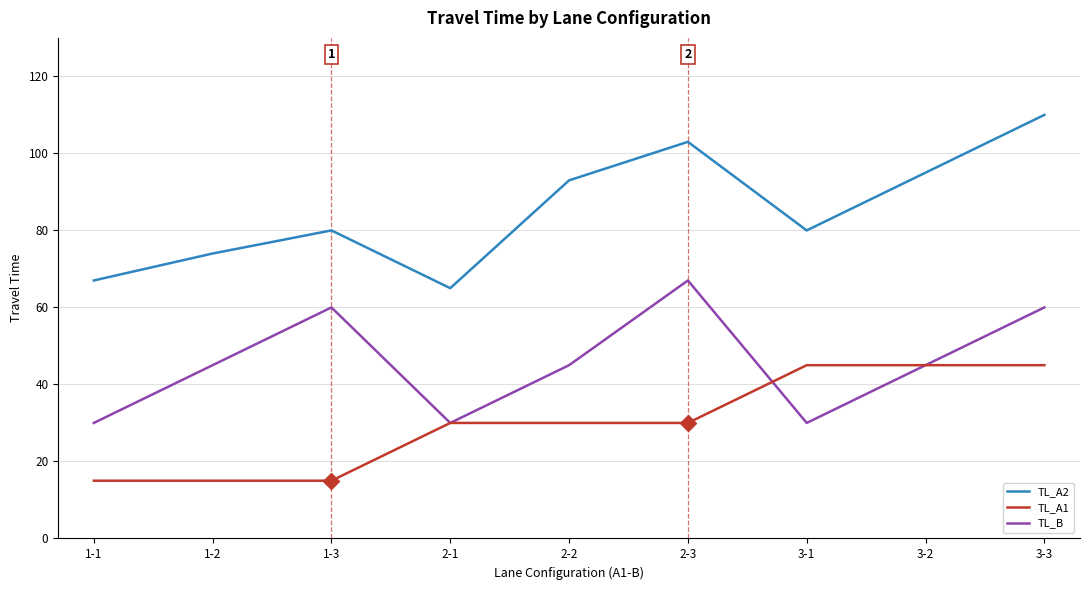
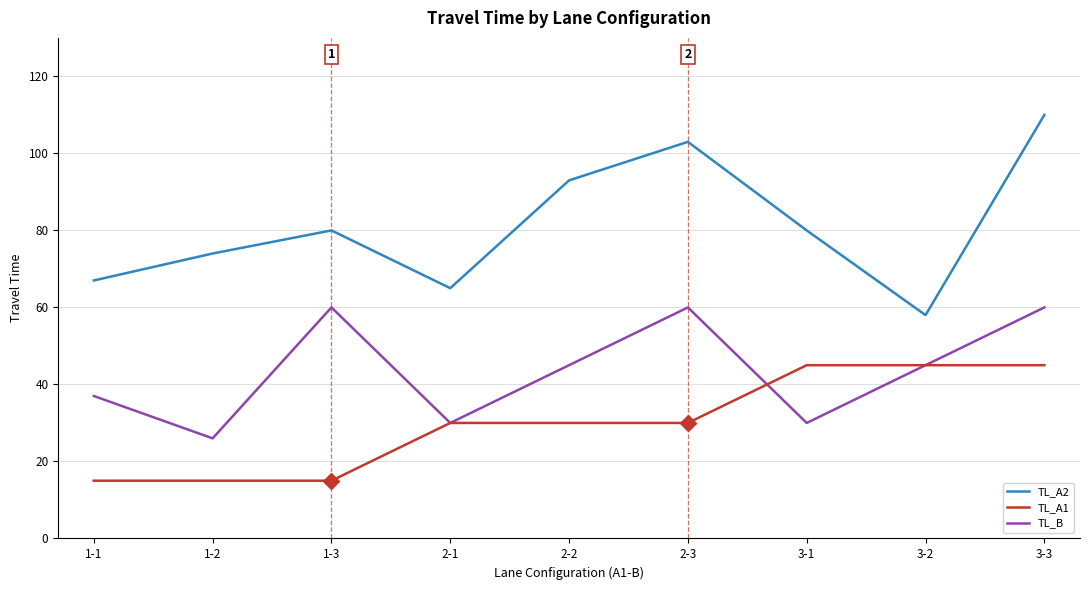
  {
    "TL_A2": {
      "1-1": 67,
      "1-2": 74,
      "1-3": 80,
      "2-1": 65,
      "2-2": 93,
      "2-3": 103,
      "3-1": 80,
-     "3-2": 95,
+     "3-2": 58,
      "3-3": 110
    },
    "TL_B": {
-     "1-1": 30,
-     "1-2": 45,
+     "1-1": 37,
+     "1-2": 26,
      "1-3": 60,
      "2-2": 45,
-     "2-3": 67,
+     "2-3": 60,
      "3-1": 30,
      "3-3": 60
    }
  }
